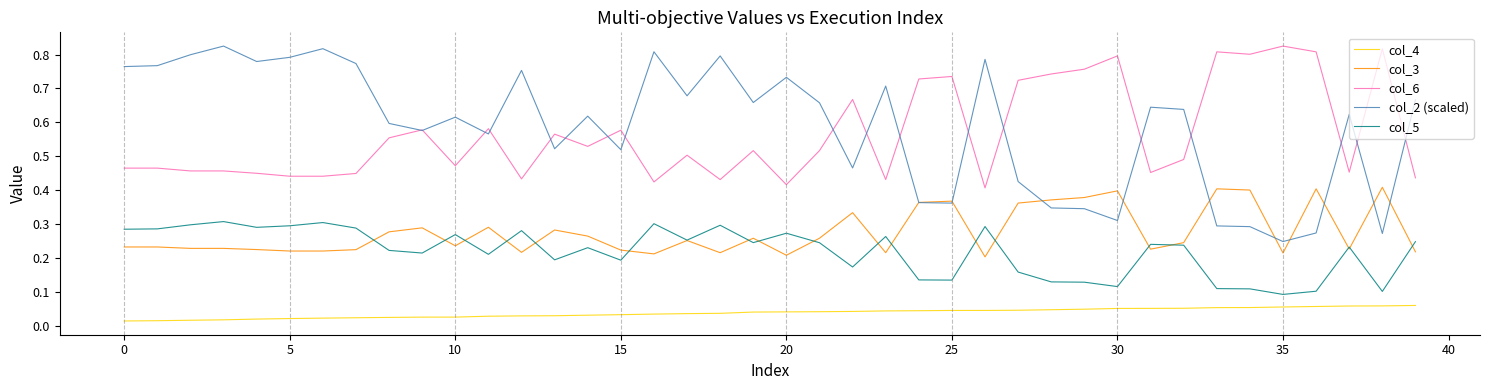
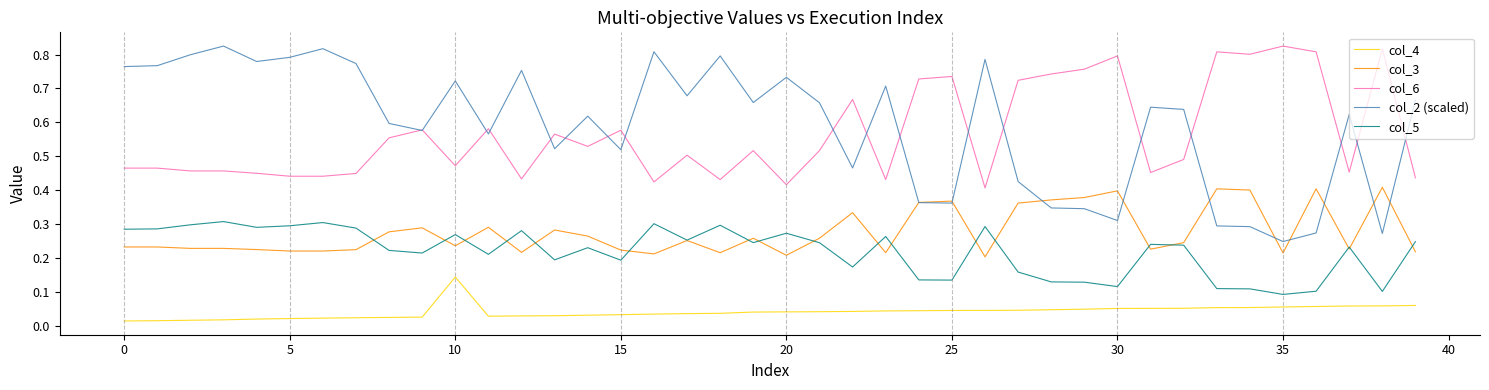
  {
    "col_4": {
      "0": 0.01,
      "5": 0.02,
-     "10": 0.03,
+     "10": 0.14,
      "15": 0.03,
      "20": 0.04,
      "25": 0.05,
      "30": 0.05,
      "35": 0.06
    },
    "col_3": {
      "0": 0.23,
      "5": 0.22,
      "10": 0.24,
      "15": 0.22,
      "20": 0.21,
      "30": 0.40,
      "35": 0.21
    },
    "col_6": {
      "0": 0.47,
      "5": 0.44,
      "10": 0.47,
      "15": 0.58,
      "20": 0.42,
      "25": 0.74,
      "30": 0.80,
      "35": 0.82
    },
    "col_2 (scaled)": {
      "0": 0.76,
      "5": 0.79,
-     "10": 0.62,
+     "10": 0.72,
      "15": 0.52,
      "20": 0.73,
      "30": 0.31,
      "35": 0.25
    },
    "col_5": {
      "0": 0.28,
      "5": 0.30,
      "10": 0.27,
      "15": 0.19,
      "20": 0.27,
      "25": 0.13,
      "30": 0.12,
      "35": 0.09
    }
  }
